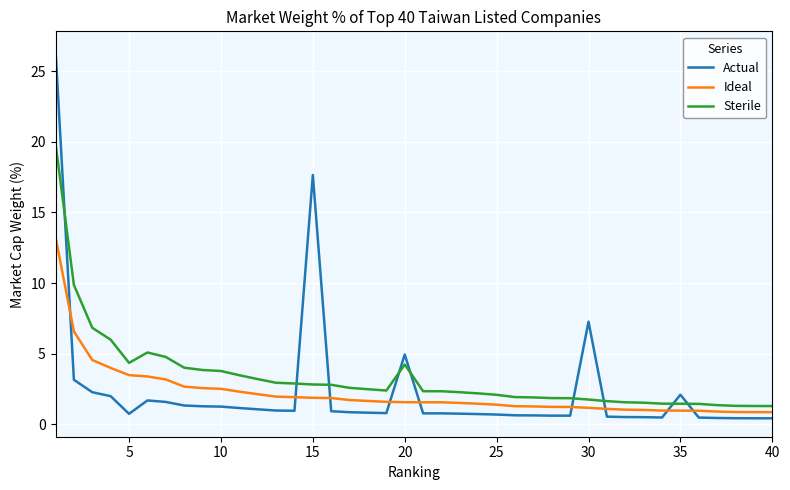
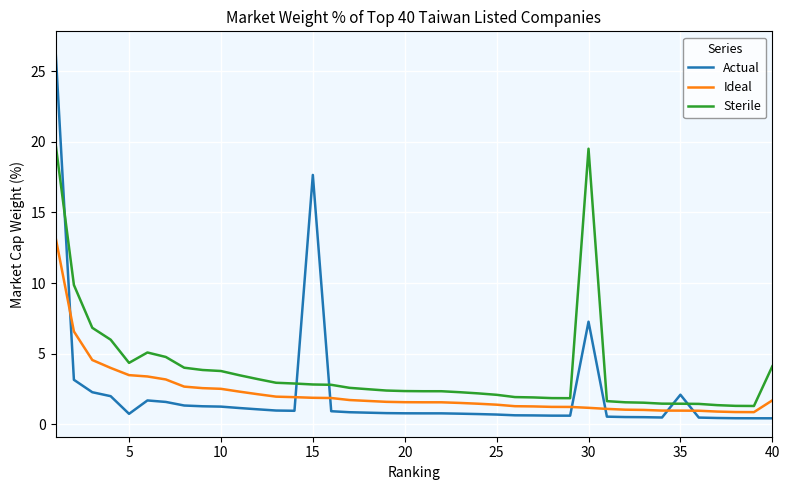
  {
    "Actual": {
      "5": 0.7,
      "10": 1.3,
      "15": 17.7,
-     "20": 4.9,
+     "20": 0.8,
      "25": 0.7,
      "30": 7.3,
      "35": 2.1,
      "40": 0.4
    },
    "Ideal": {
      "5": 3.5,
      "10": 2.5,
      "15": 1.9,
      "20": 1.6,
      "25": 1.4,
      "30": 1.2,
      "35": 1.0,
-     "40": 0.9
+     "40": 1.7
    },
    "Sterile": {
      "5": 4.4,
      "10": 3.8,
      "15": 2.8,
-     "20": 4.2,
+     "20": 2.4,
      "25": 2.1,
-     "30": 1.8,
+     "30": 19.5,
      "35": 1.5,
-     "40": 1.3
+     "40": 4.1
    }
  }
